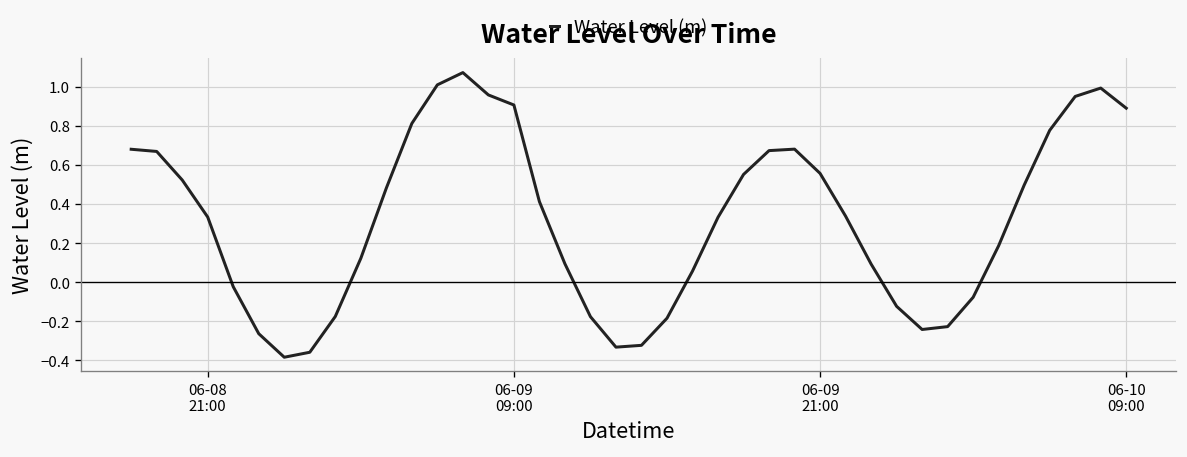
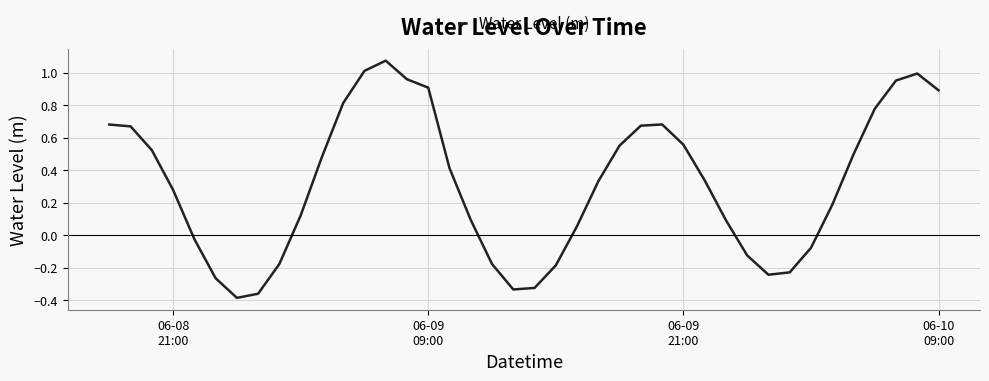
  {
-   "06-08 21:00": 0.33,
+   "06-08 21:00": 0.28,
    "06-09 09:00": 0.91,
    "06-09 21:00": 0.56,
    "06-10 09:00": 0.89
  }
